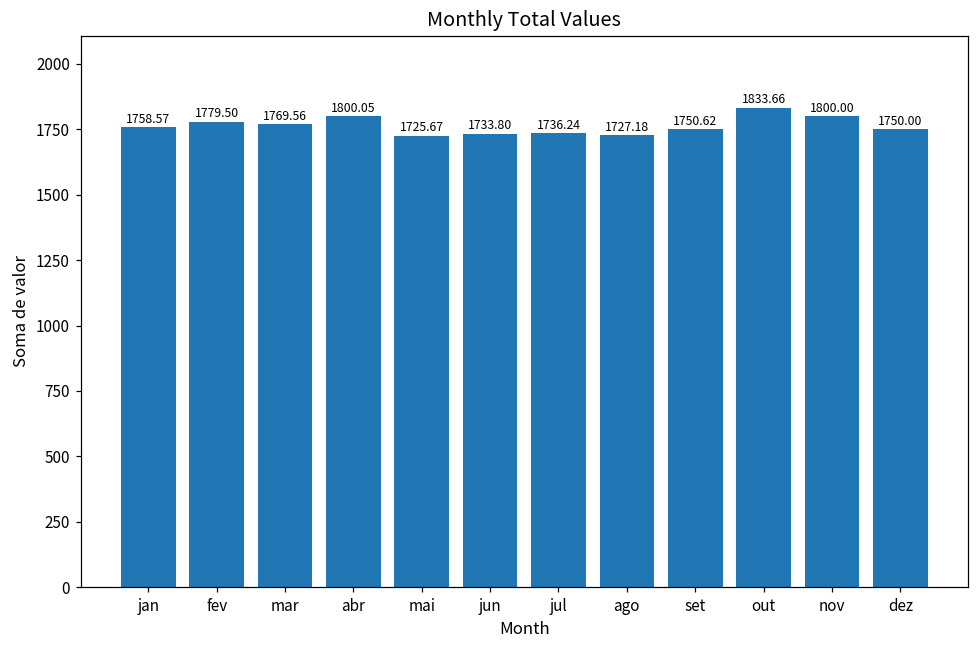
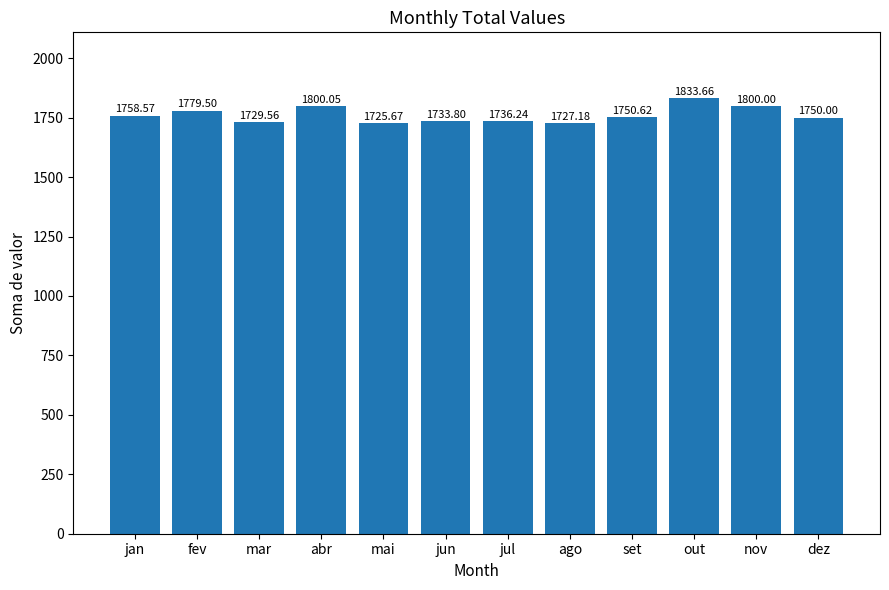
  {
    "jan": 1758.57,
    "fev": 1779.50,
-   "mar": 1769.56,
+   "mar": 1729.56,
    "abr": 1800.05,
    "mai": 1725.67,
    "jun": 1733.80,
    "jul": 1736.24,
    "ago": 1727.18,
    "set": 1750.62,
    "out": 1833.66,
    "nov": 1800.00,
    "dez": 1750.00
  }
